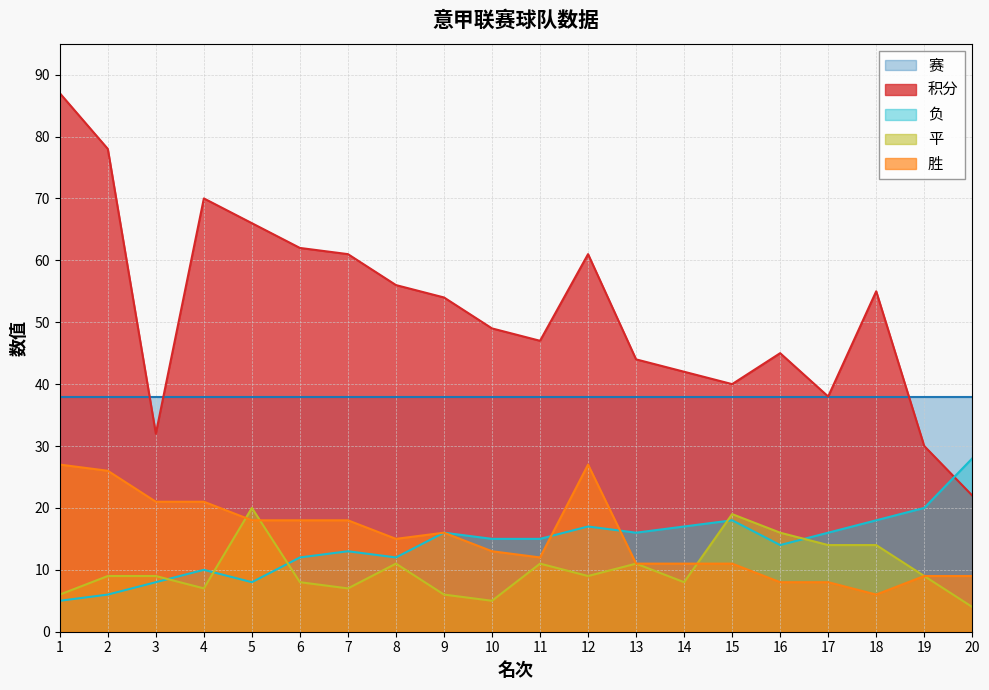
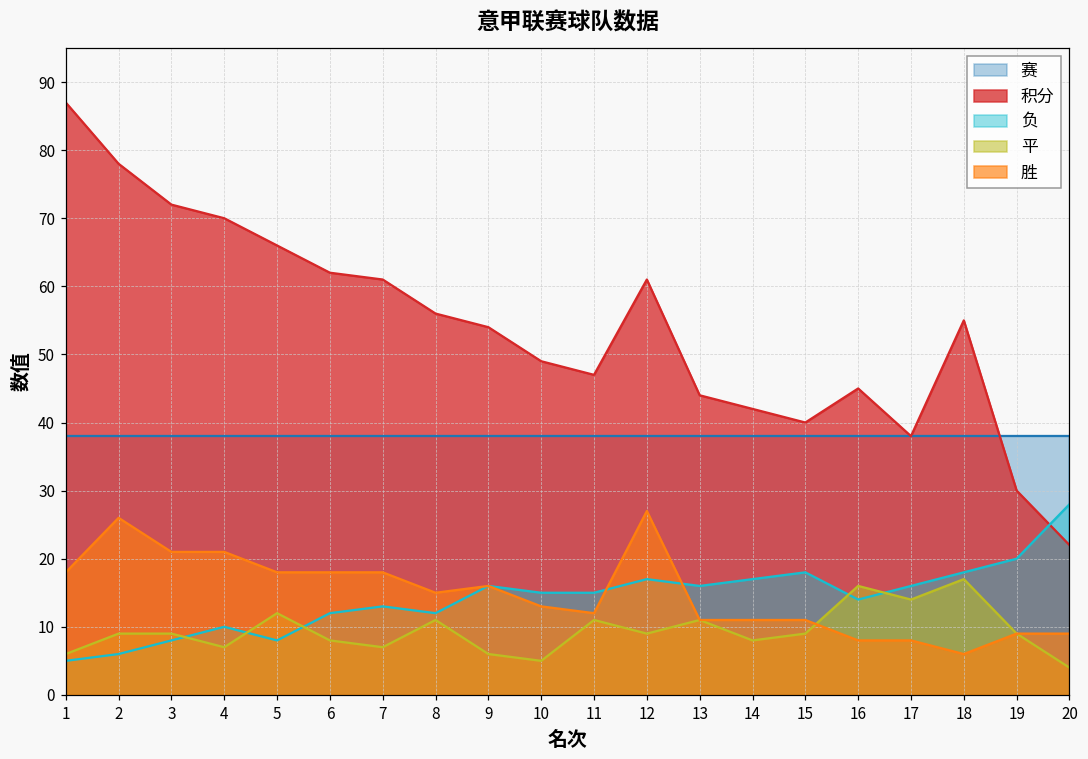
  {
    "积分": {
      "1": 87,
      "2": 78,
-     "3": 32,
+     "3": 72,
      "4": 70,
      "5": 66,
      "6": 62,
      "7": 61,
      "8": 56,
      "9": 54,
      "10": 49,
      "11": 47,
      "12": 61,
      "13": 44,
      "14": 42,
      "15": 40,
      "16": 45,
      "18": 55,
      "19": 30,
      "20": 22
    },
    "平": {
      "1": 6,
      "2": 9,
      "3": 9,
      "4": 7,
-     "5": 20,
+     "5": 12,
      "6": 8,
      "7": 7,
      "8": 11,
      "9": 6,
      "10": 5,
      "11": 11,
      "12": 9,
      "14": 8,
-     "15": 19,
+     "15": 9,
      "16": 16,
      "17": 14,
-     "18": 14,
+     "18": 17,
      "20": 4
    },
    "胜": {
-     "1": 27,
+     "1": 18,
      "2": 26,
      "3": 21,
      "4": 21,
      "5": 18,
      "6": 18,
      "7": 18,
      "8": 15,
      "10": 13,
      "11": 12,
      "12": 27,
      "14": 11,
      "15": 11,
      "16": 8,
      "17": 8,
      "18": 6,
      "20": 9
    }
  }
